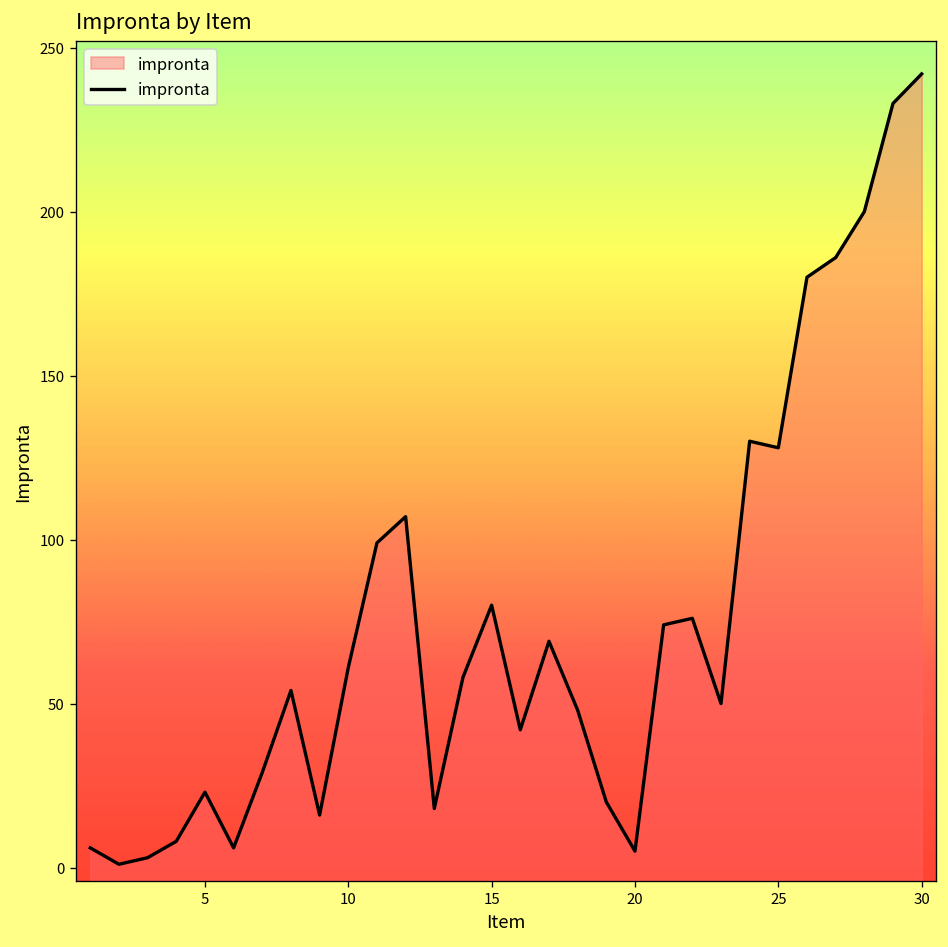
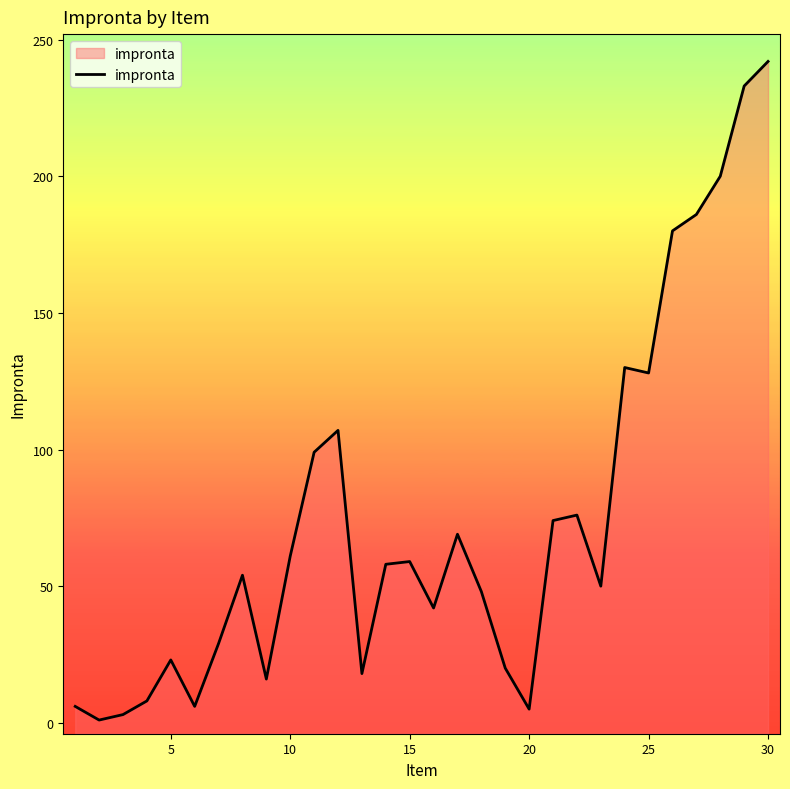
  {
    "5": 23,
    "10": 61,
-   "15": 80,
+   "15": 59,
    "20": 5,
    "25": 128,
    "30": 242
  }
